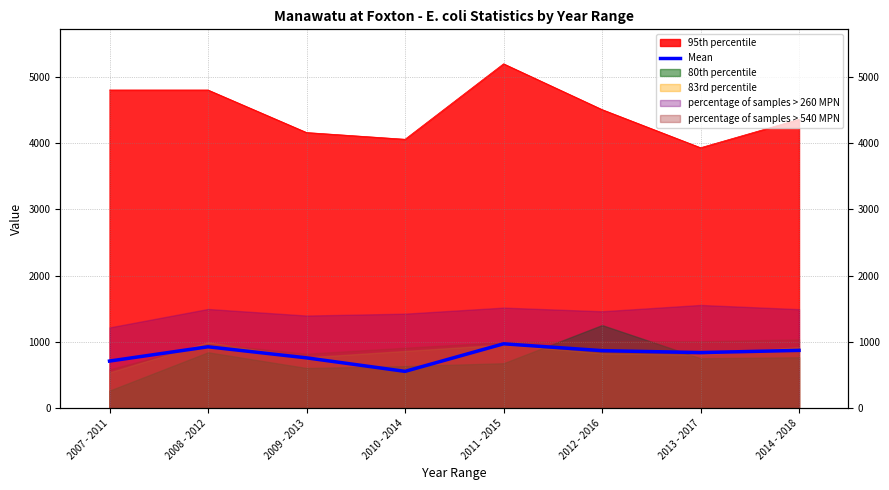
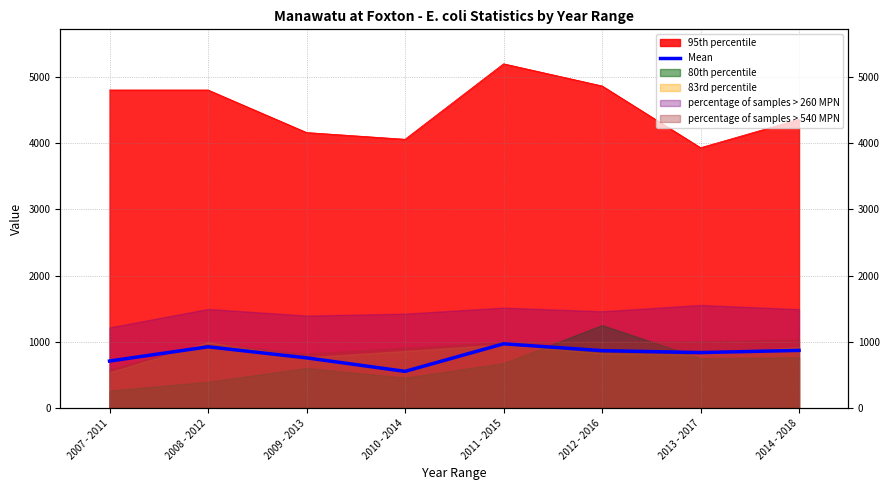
  {
    "95th percentile": {
      "2007 - 2011": 4800,
      "2008 - 2012": 4800,
      "2009 - 2013": 4200,
      "2010 - 2014": 4100,
      "2011 - 2015": 5200,
-     "2012 - 2016": 4500,
+     "2012 - 2016": 4900,
      "2013 - 2017": 3900
    },
    "Mean": {
      "2007 - 2011": 700,
      "2008 - 2012": 900,
      "2010 - 2014": 600,
      "2012 - 2016": 900,
      "2014 - 2018": 900
    },
    "80th percentile": {
      "2007 - 2011": 300,
-     "2008 - 2012": 800,
+     "2008 - 2012": 400,
      "2009 - 2013": 600,
-     "2010 - 2014": 600,
+     "2010 - 2014": 500,
      "2011 - 2015": 700,
      "2012 - 2016": 1300,
      "2013 - 2017": 800,
      "2014 - 2018": 800
    },
    "83rd percentile": {
      "2007 - 2011": 500,
      "2010 - 2014": 900,
      "2012 - 2016": 800,
      "2014 - 2018": 900
    }
  }
